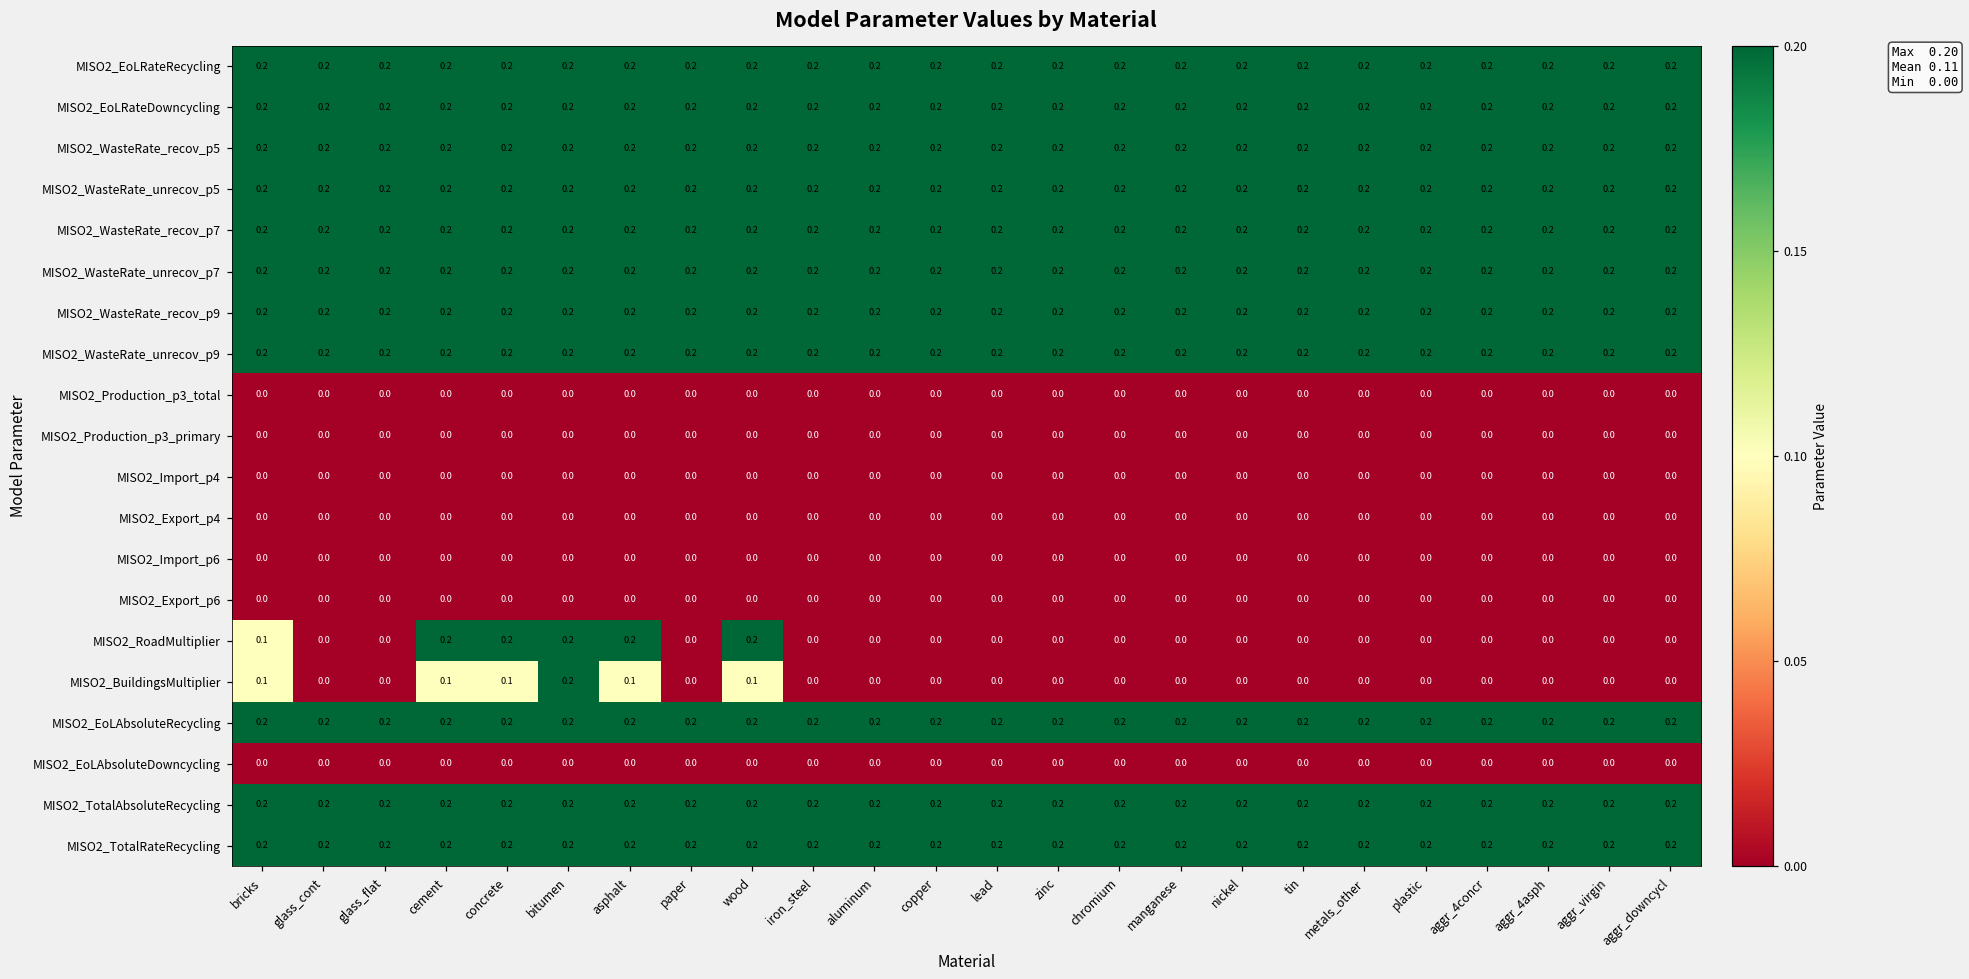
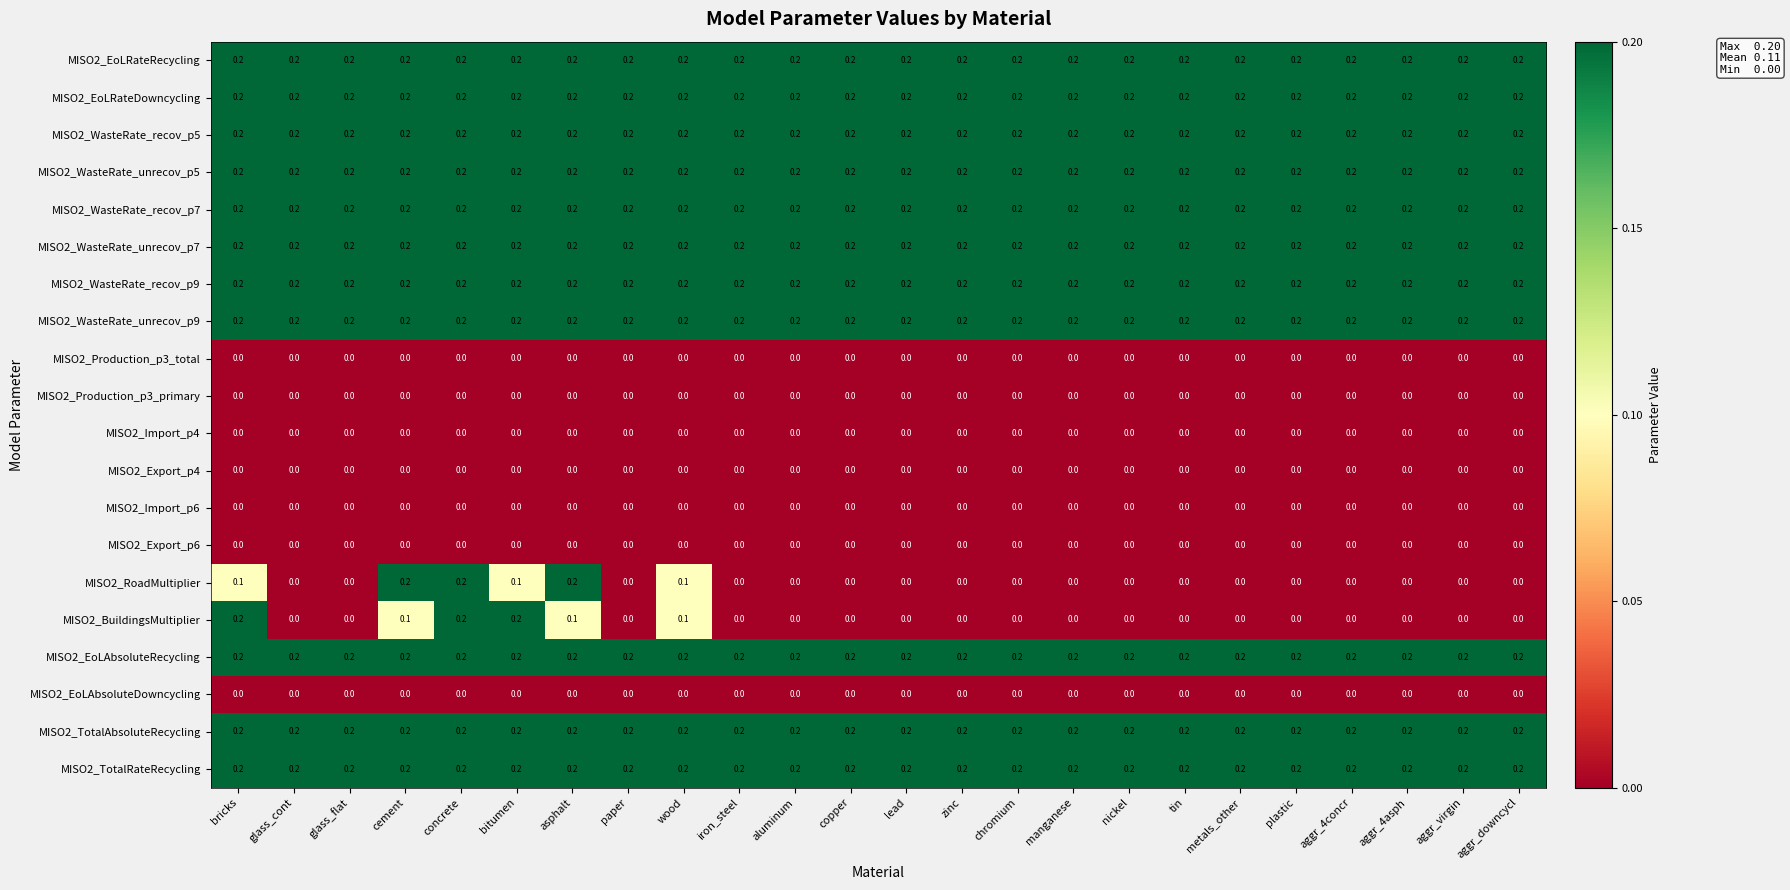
  {
    "MISO2_RoadMultiplier": {
      "bricks": 0.1,
      "glass_cont": 0.0,
      "glass_flat": 0.0,
      "cement": 0.2,
      "concrete": 0.2,
-     "bitumen": 0.2,
+     "bitumen": 0.1,
      "asphalt": 0.2,
      "paper": 0.0,
-     "wood": 0.2,
+     "wood": 0.1,
      "iron_steel": 0.0,
      "aluminum": 0.0,
      "copper": 0.0,
      "lead": 0.0,
      "zinc": 0.0,
      "chromium": 0.0,
      "manganese": 0.0,
      "nickel": 0.0,
      "tin": 0.0,
      "metals_other": 0.0,
      "plastic": 0.0,
      "aggr_4concr": 0.0,
      "aggr_4asph": 0.0,
      "aggr_virgin": 0.0,
      "aggr_downcycl": 0.0
    },
    "MISO2_BuildingsMultiplier": {
-     "bricks": 0.1,
+     "bricks": 0.2,
      "glass_cont": 0.0,
      "glass_flat": 0.0,
      "cement": 0.1,
-     "concrete": 0.1,
+     "concrete": 0.2,
      "bitumen": 0.2,
      "asphalt": 0.1,
      "paper": 0.0,
      "wood": 0.1,
      "iron_steel": 0.0,
      "aluminum": 0.0,
      "copper": 0.0,
      "lead": 0.0,
      "zinc": 0.0,
      "chromium": 0.0,
      "manganese": 0.0,
      "nickel": 0.0,
      "tin": 0.0,
      "metals_other": 0.0,
      "plastic": 0.0,
      "aggr_4concr": 0.0,
      "aggr_4asph": 0.0,
      "aggr_virgin": 0.0,
      "aggr_downcycl": 0.0
    }
  }
